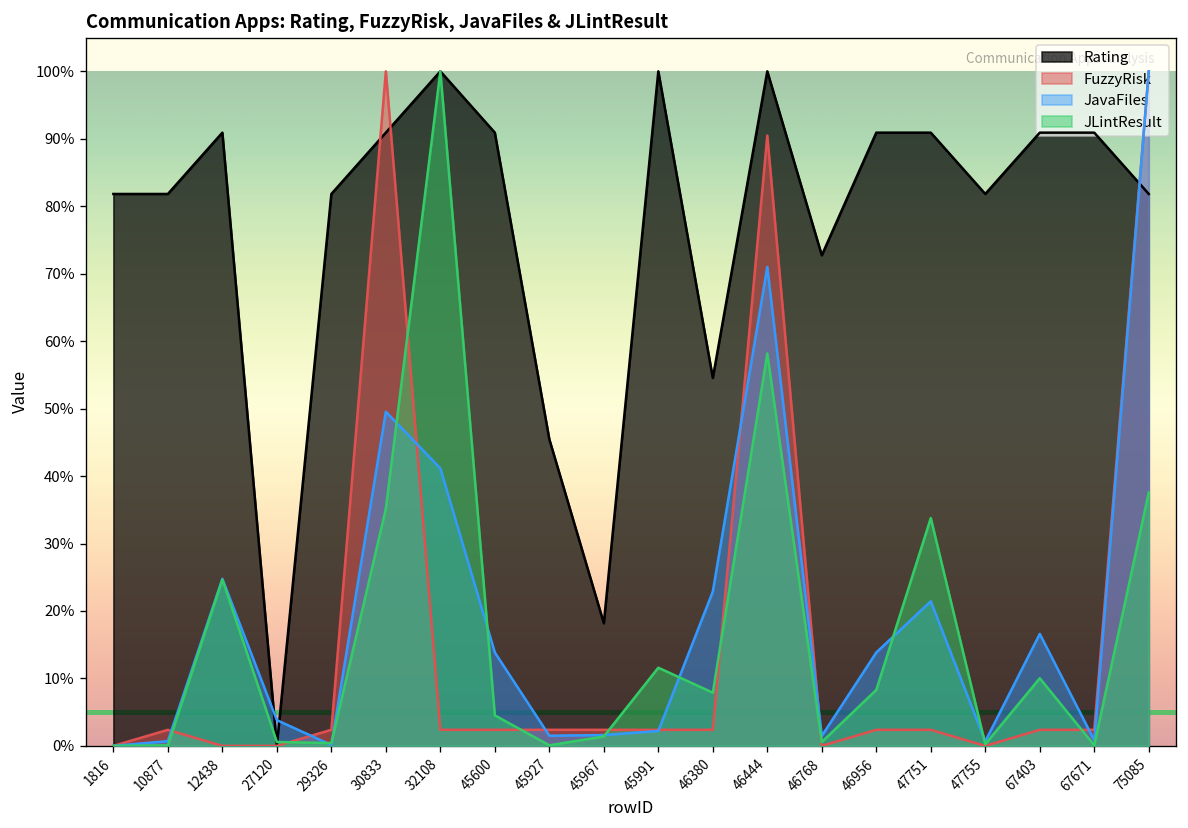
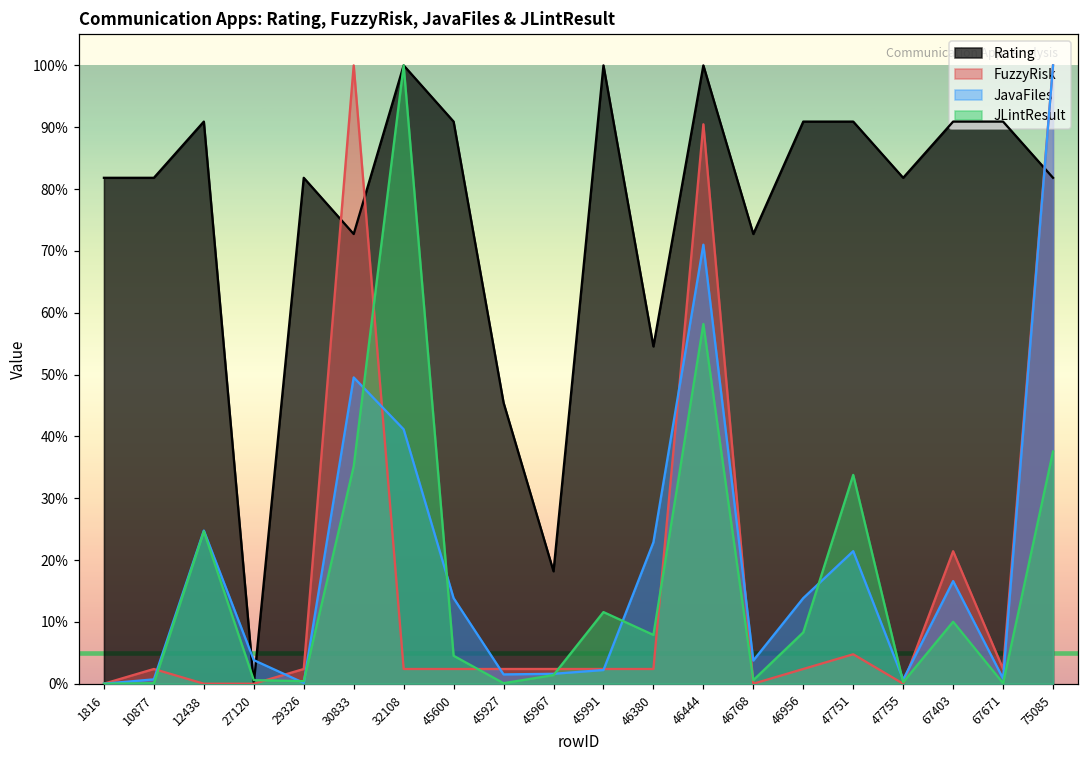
  {
    "Rating": {
      "1816": "82%",
      "10877": "82%",
      "12438": "91%",
      "29326": "82%",
-     "30833": "91%",
+     "30833": "73%",
      "45600": "91%",
      "45927": "45%",
      "45967": "18%",
      "45991": "100%",
      "46380": "55%",
      "46444": "100%",
      "46768": "73%",
      "46956": "91%",
      "47751": "91%",
      "47755": "82%",
      "75085": "82%"
    },
    "FuzzyRisk": {
      "10877": "2%",
      "12438": "0%",
      "29326": "2%",
      "30833": "100%",
      "32108": "2%",
      "45600": "2%",
      "45927": "2%",
      "45967": "2%",
      "46380": "2%",
      "46444": "90%",
      "46768": "0%",
      "46956": "2%",
-     "47751": "2%",
-     "67403": "2%",
+     "47751": "5%",
+     "67403": "21%",
      "67671": "2%"
    },
    "JavaFiles": {
      "10877": "1%",
      "27120": "4%",
      "30833": "50%",
      "32108": "41%",
      "45600": "14%",
      "45927": "2%",
      "46380": "23%",
      "46444": "71%",
-     "46768": "1%",
+     "46768": "4%",
      "46956": "14%",
      "47751": "21%",
      "67403": "17%",
      "67671": "1%"
    },
    "JLintResult": {
      "10877": "0%",
      "27120": "1%",
      "30833": "35%",
      "45600": "5%",
      "45927": "0%",
      "45991": "12%",
      "46380": "8%",
      "46444": "58%",
      "46768": "1%",
      "46956": "8%",
      "47751": "34%",
      "67403": "10%",
      "67671": "0%",
      "75085": "38%"
    }
  }
